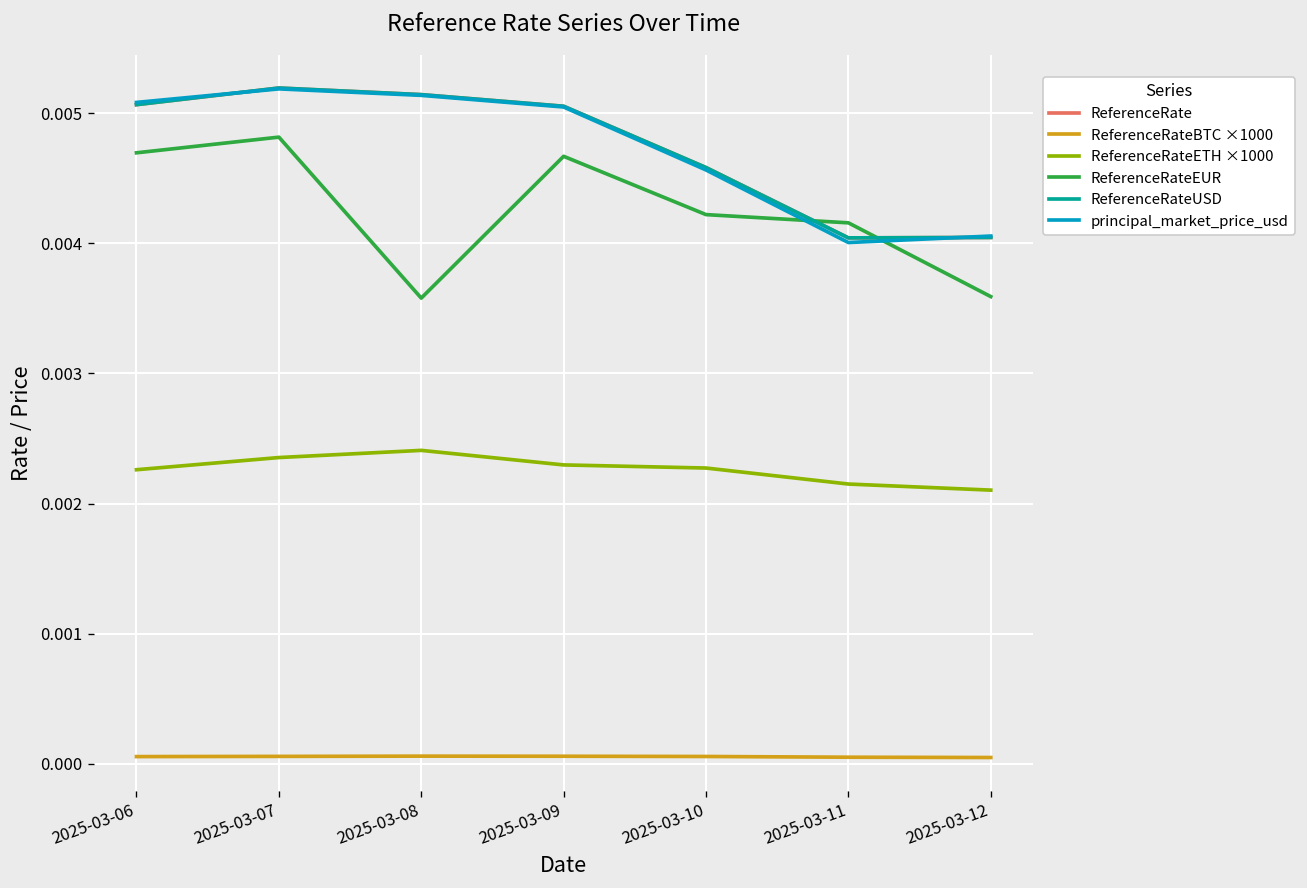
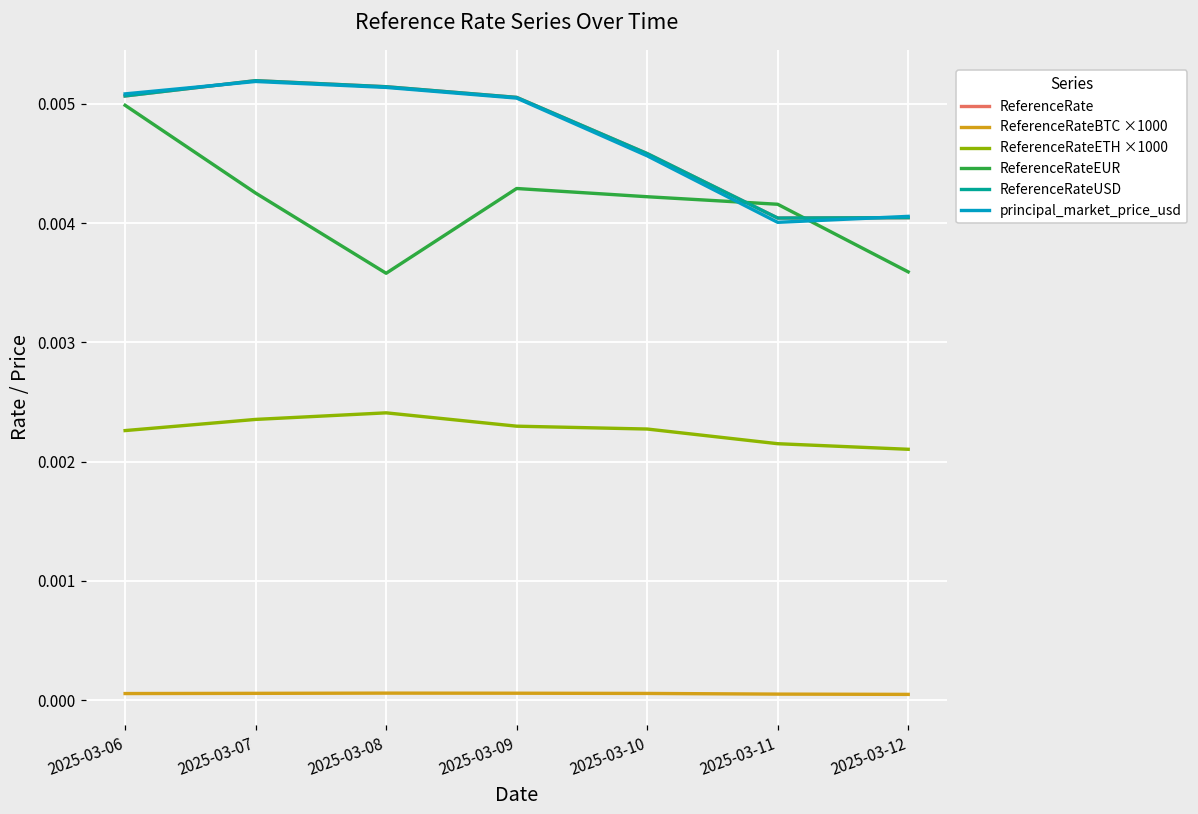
  {
    "ReferenceRateBTC ×1000": {
      "2025-03-06": 0.00006,
      "2025-03-07": 0.00006,
      "2025-03-08": 0.00006,
      "2025-03-09": 0.00006,
      "2025-03-10": 0.00006,
      "2025-03-11": 0.00005,
      "2025-03-12": 0.00005
    },
    "ReferenceRateETH ×1000": {
      "2025-03-06": 0.00226,
      "2025-03-07": 0.00235,
      "2025-03-08": 0.00241,
      "2025-03-09": 0.00230,
      "2025-03-10": 0.00227,
      "2025-03-11": 0.00215,
      "2025-03-12": 0.00210
    },
    "ReferenceRateEUR": {
-     "2025-03-06": 0.00470,
-     "2025-03-07": 0.00482,
+     "2025-03-06": 0.00499,
+     "2025-03-07": 0.00425,
      "2025-03-08": 0.00358,
-     "2025-03-09": 0.00467,
+     "2025-03-09": 0.00429,
      "2025-03-10": 0.00422,
      "2025-03-11": 0.00416,
      "2025-03-12": 0.00359
    }
  }
